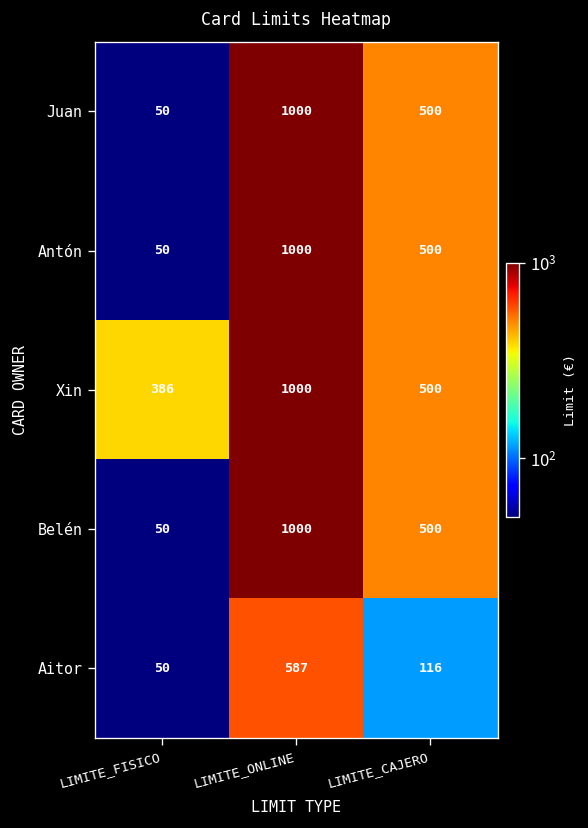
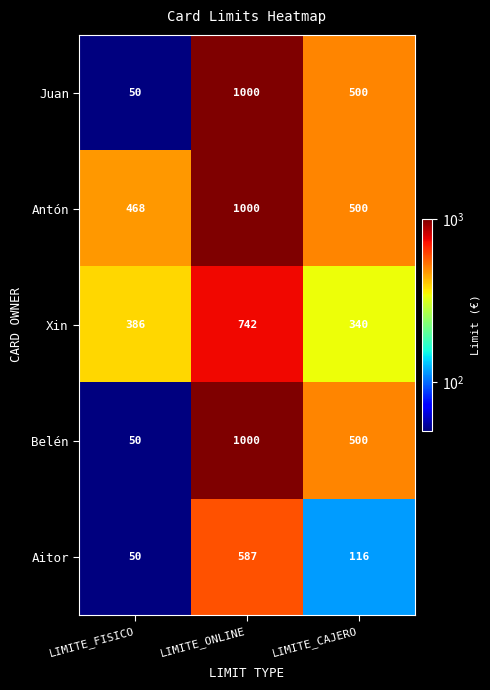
  {
    "Juan": {
      "LIMITE_FISICO": 50,
      "LIMITE_ONLINE": 1000,
      "LIMITE_CAJERO": 500
    },
    "Antón": {
-     "LIMITE_FISICO": 50,
+     "LIMITE_FISICO": 468,
      "LIMITE_ONLINE": 1000,
      "LIMITE_CAJERO": 500
    },
    "Xin": {
      "LIMITE_FISICO": 386,
-     "LIMITE_ONLINE": 1000,
-     "LIMITE_CAJERO": 500
+     "LIMITE_ONLINE": 742,
+     "LIMITE_CAJERO": 340
    },
    "Belén": {
      "LIMITE_FISICO": 50,
      "LIMITE_ONLINE": 1000,
      "LIMITE_CAJERO": 500
    },
    "Aitor": {
      "LIMITE_FISICO": 50,
      "LIMITE_ONLINE": 587,
      "LIMITE_CAJERO": 116
    }
  }
